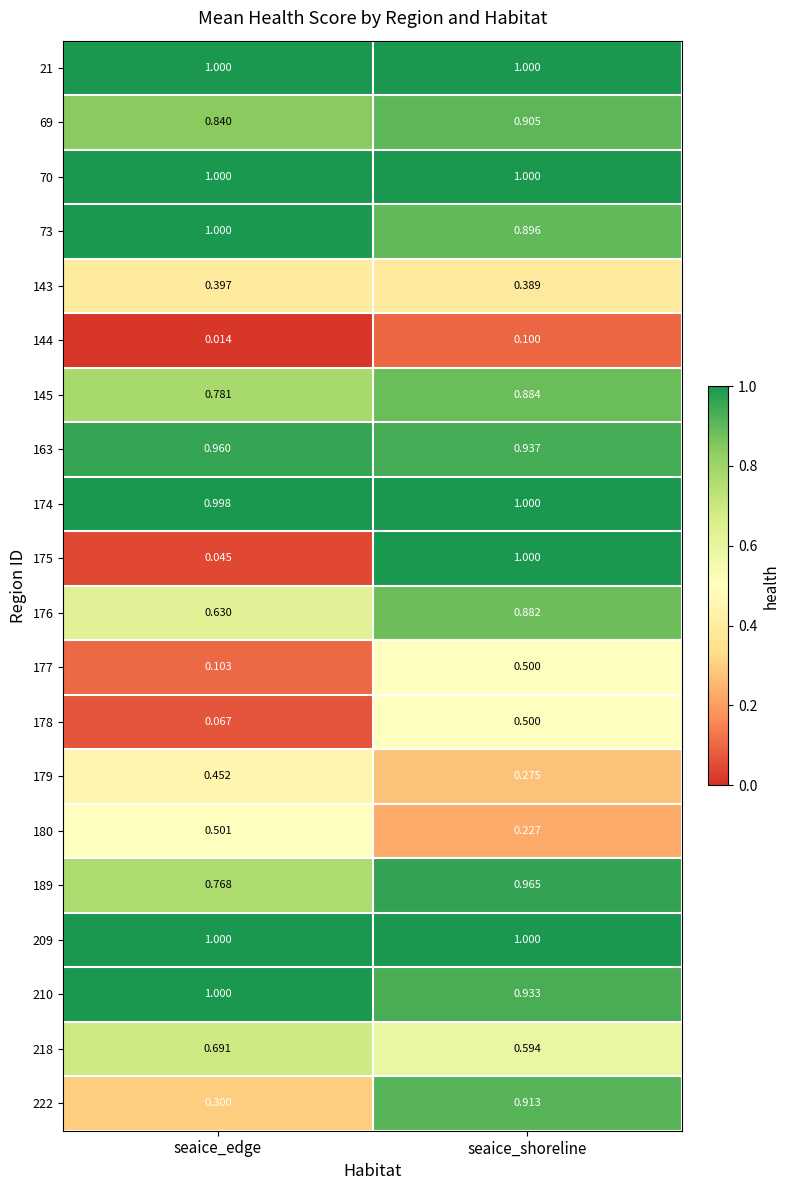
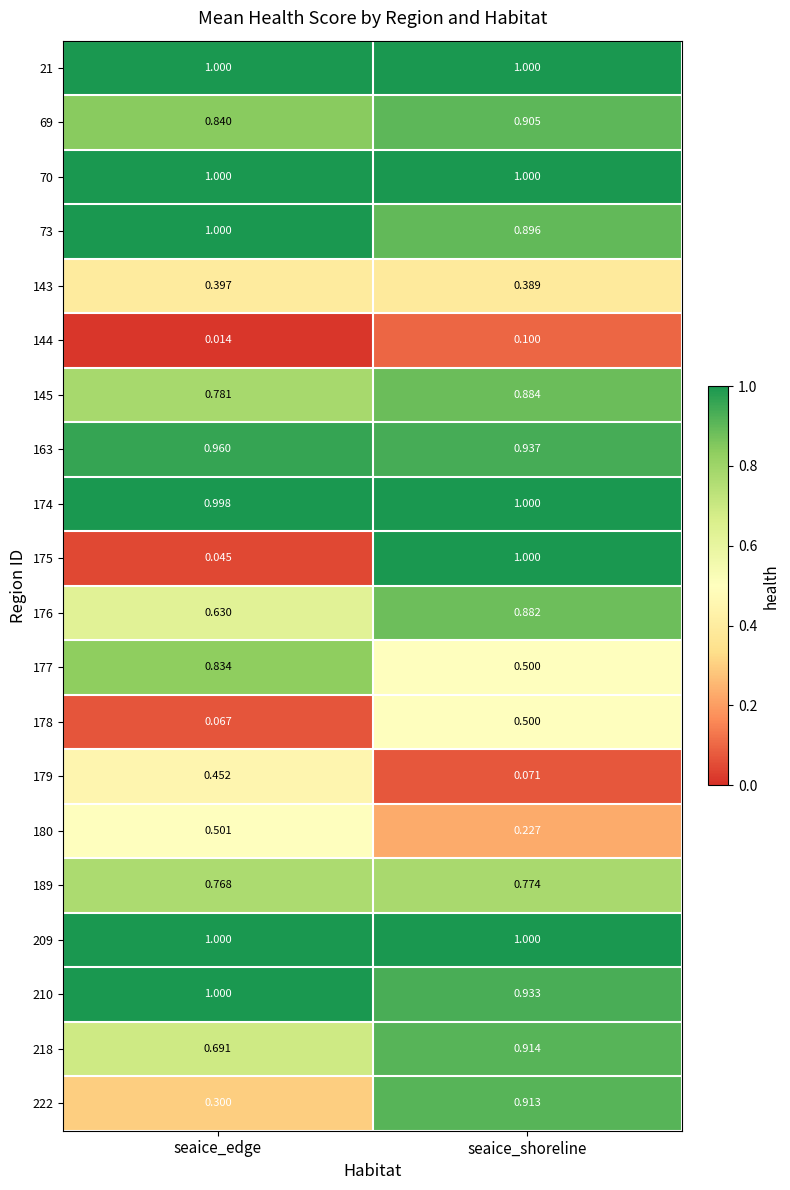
  {
    "21": {
      "seaice_edge": 1.000,
      "seaice_shoreline": 1.000
    },
    "69": {
      "seaice_edge": 0.840,
      "seaice_shoreline": 0.905
    },
    "70": {
      "seaice_edge": 1.000,
      "seaice_shoreline": 1.000
    },
    "73": {
      "seaice_edge": 1.000,
      "seaice_shoreline": 0.896
    },
    "143": {
      "seaice_edge": 0.397,
      "seaice_shoreline": 0.389
    },
    "144": {
      "seaice_edge": 0.014,
      "seaice_shoreline": 0.100
    },
    "145": {
      "seaice_edge": 0.781,
      "seaice_shoreline": 0.884
    },
    "163": {
      "seaice_edge": 0.960,
      "seaice_shoreline": 0.937
    },
    "174": {
      "seaice_edge": 0.998,
      "seaice_shoreline": 1.000
    },
    "175": {
      "seaice_edge": 0.045,
      "seaice_shoreline": 1.000
    },
    "176": {
      "seaice_edge": 0.630,
      "seaice_shoreline": 0.882
    },
    "177": {
-     "seaice_edge": 0.103,
+     "seaice_edge": 0.834,
      "seaice_shoreline": 0.500
    },
    "178": {
      "seaice_edge": 0.067,
      "seaice_shoreline": 0.500
    },
    "179": {
      "seaice_edge": 0.452,
-     "seaice_shoreline": 0.275
+     "seaice_shoreline": 0.071
    },
    "180": {
      "seaice_edge": 0.501,
      "seaice_shoreline": 0.227
    },
    "189": {
      "seaice_edge": 0.768,
-     "seaice_shoreline": 0.965
+     "seaice_shoreline": 0.774
    },
    "209": {
      "seaice_edge": 1.000,
      "seaice_shoreline": 1.000
    },
    "210": {
      "seaice_edge": 1.000,
      "seaice_shoreline": 0.933
    },
    "218": {
      "seaice_edge": 0.691,
-     "seaice_shoreline": 0.594
+     "seaice_shoreline": 0.914
    },
    "222": {
      "seaice_edge": 0.300,
      "seaice_shoreline": 0.913
    }
  }
